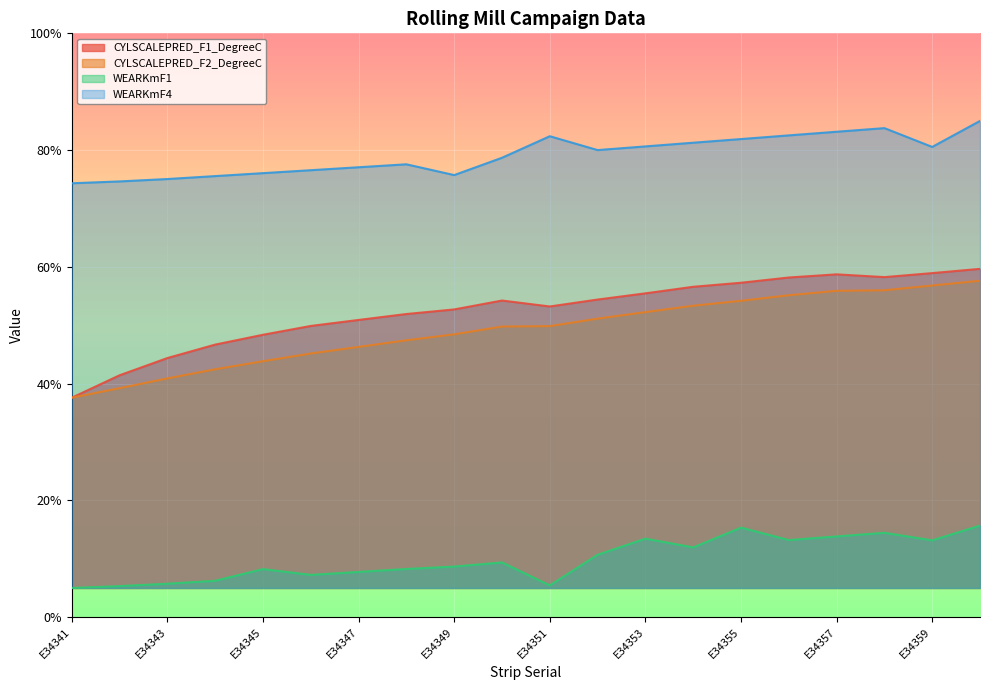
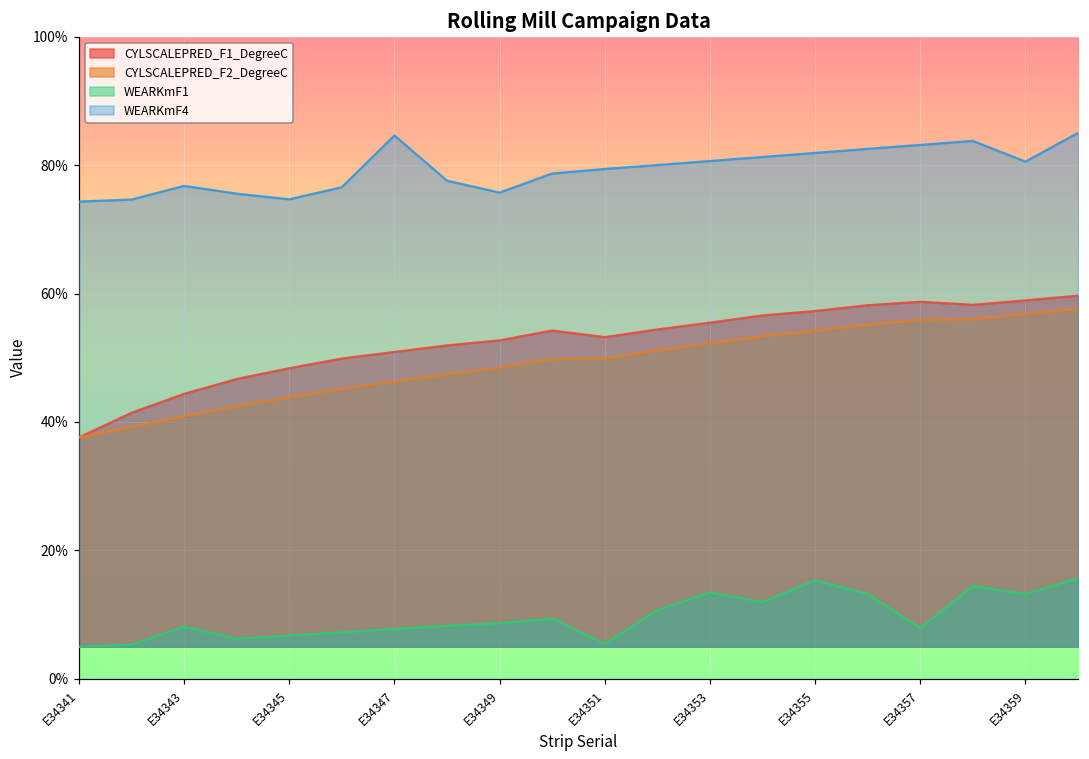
  {
    "WEARKmF1": {
      "E34341": "5%",
-     "E34343": "6%",
-     "E34345": "8%",
+     "E34343": "8%",
+     "E34345": "7%",
      "E34347": "8%",
      "E34349": "9%",
      "E34351": "5%",
      "E34353": "13%",
      "E34355": "15%",
-     "E34357": "14%",
+     "E34357": "8%",
      "E34359": "13%"
    },
    "WEARKmF4": {
      "E34341": "74%",
-     "E34343": "75%",
-     "E34345": "76%",
-     "E34347": "77%",
+     "E34343": "77%",
+     "E34345": "75%",
+     "E34347": "85%",
      "E34349": "76%",
-     "E34351": "82%",
+     "E34351": "79%",
      "E34353": "81%",
      "E34355": "82%",
      "E34357": "83%",
      "E34359": "81%"
    }
  }
